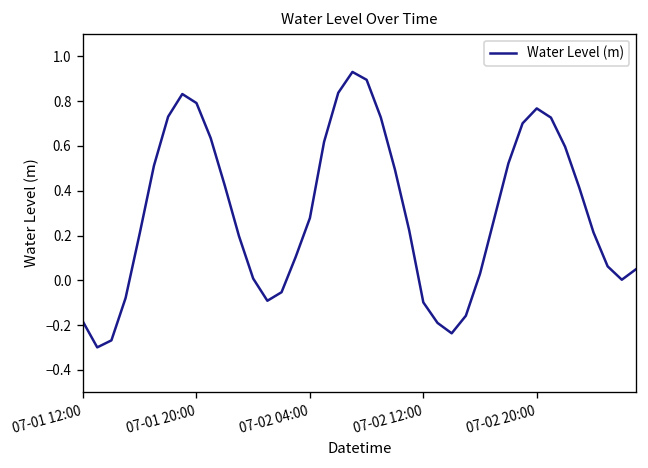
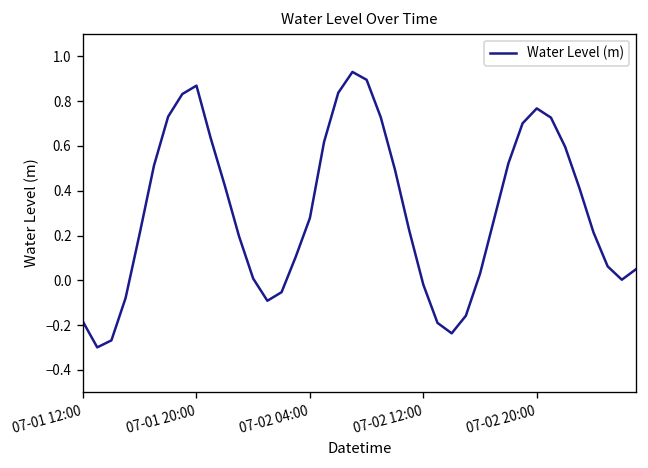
  {
    "07-01 12:00": -0.19,
-   "07-01 20:00": 0.79,
+   "07-01 20:00": 0.87,
    "07-02 04:00": 0.28,
-   "07-02 12:00": -0.10,
+   "07-02 12:00": -0.02,
    "07-02 20:00": 0.77
  }
